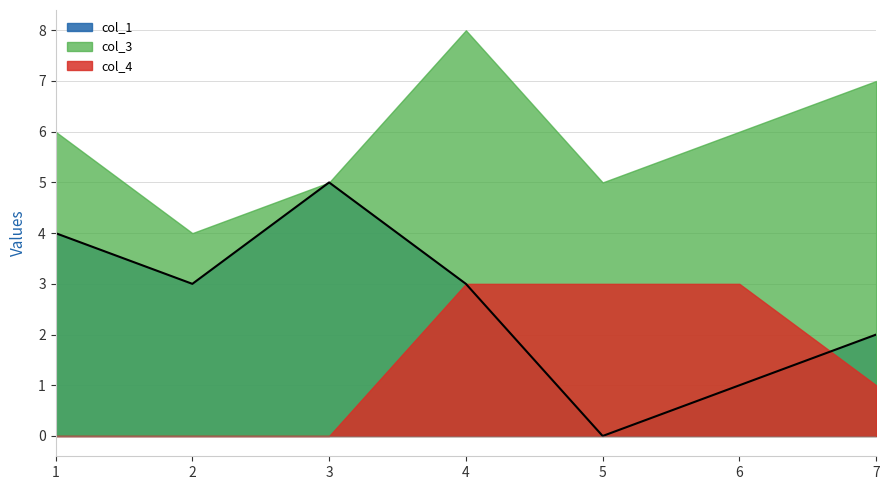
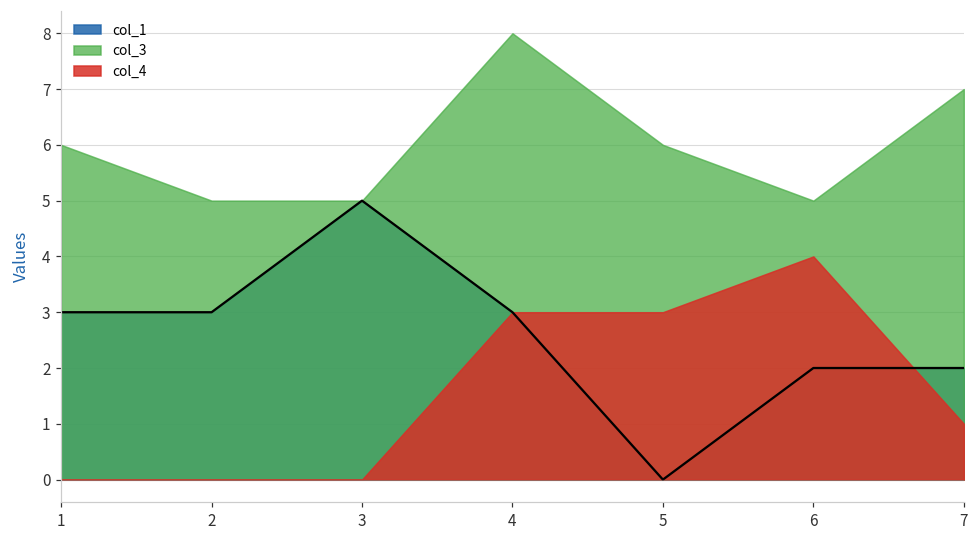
  {
    "col_1": {
-     "1": 4,
+     "1": 3,
      "2": 3,
      "5": 0,
-     "6": 1,
+     "6": 2,
      "7": 2
    },
    "col_3": {
      "1": 6,
-     "2": 4,
+     "2": 5,
      "4": 8,
-     "5": 5,
-     "6": 6,
+     "5": 6,
+     "6": 5,
      "7": 7
    },
    "col_4": {
      "1": 0,
      "2": 0,
      "3": 0,
      "5": 3,
-     "6": 3,
+     "6": 4,
      "7": 1
    }
  }
